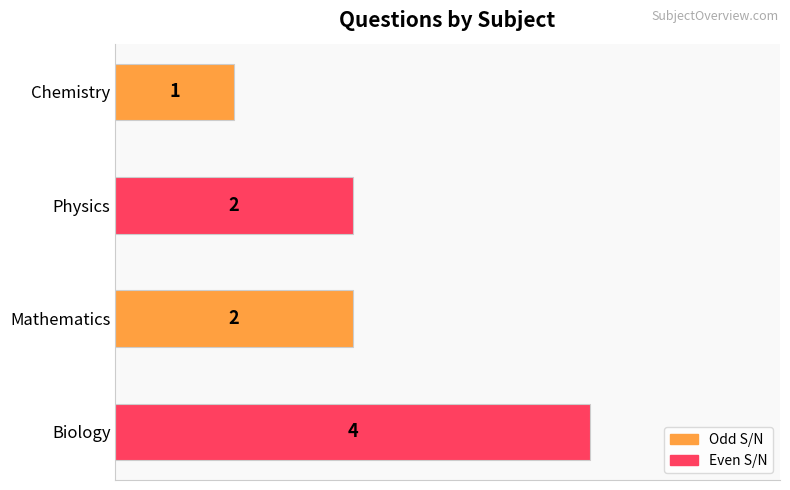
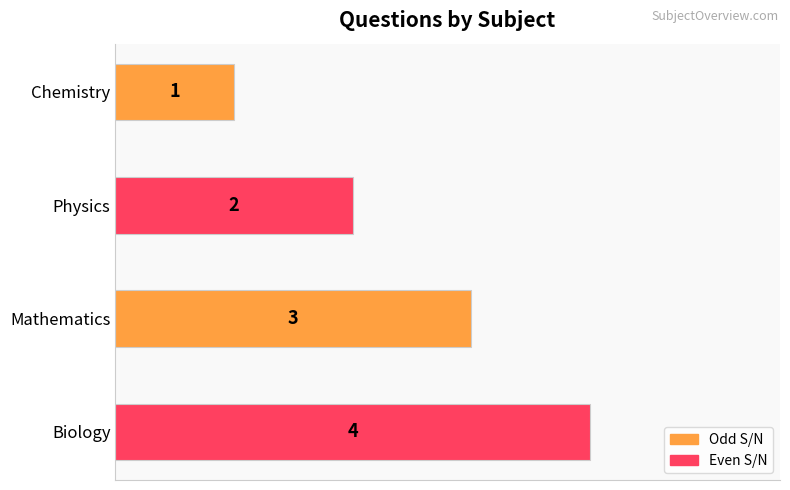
  {
    "Chemistry": 1,
    "Physics": 2,
-   "Mathematics": 2,
+   "Mathematics": 3,
    "Biology": 4
  }
